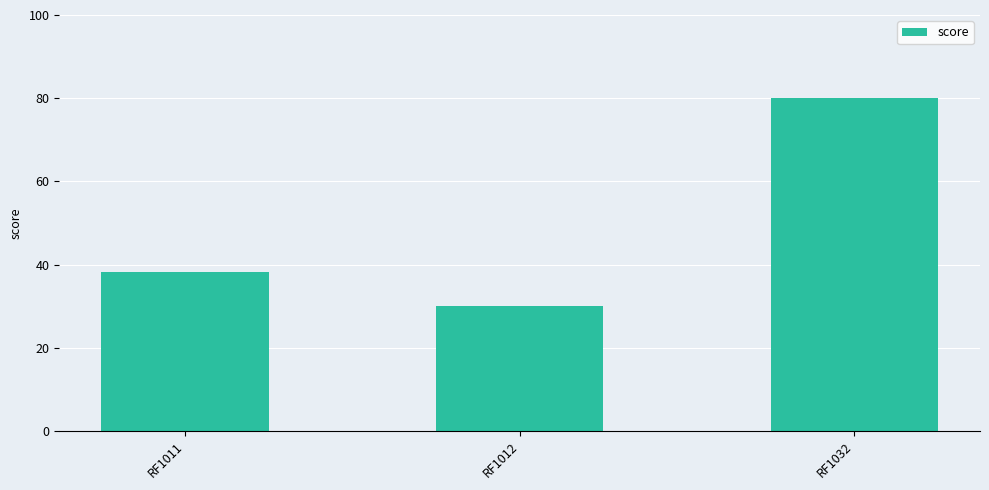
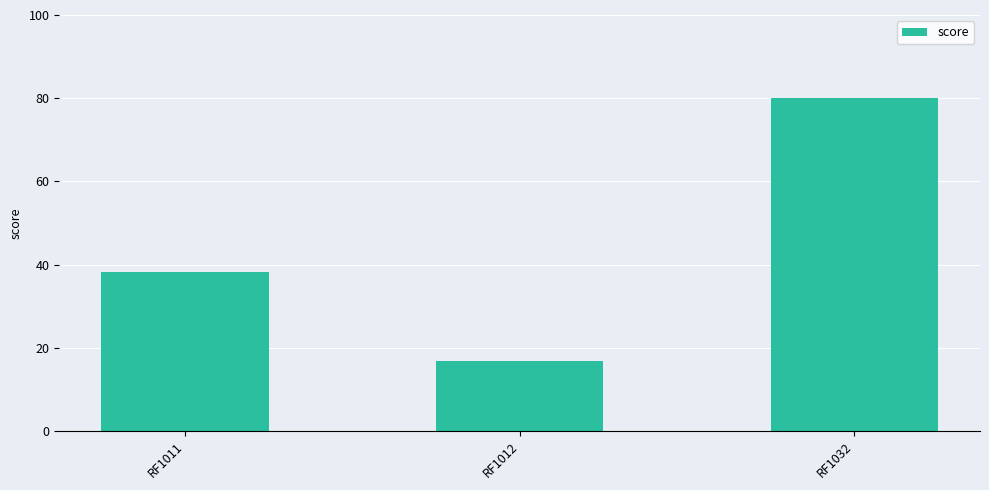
  {
    "RF1011": 38,
-   "RF1012": 30,
+   "RF1012": 17,
    "RF1032": 80
  }
